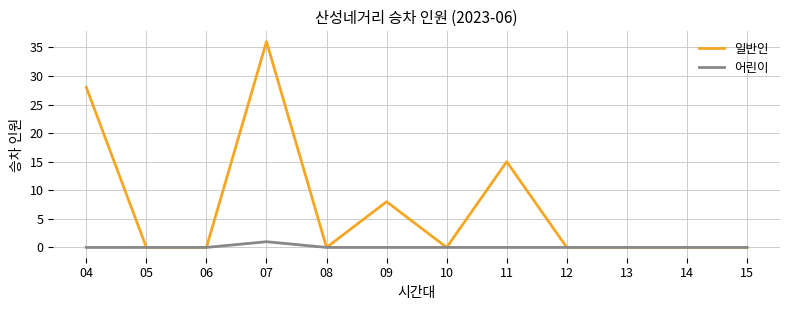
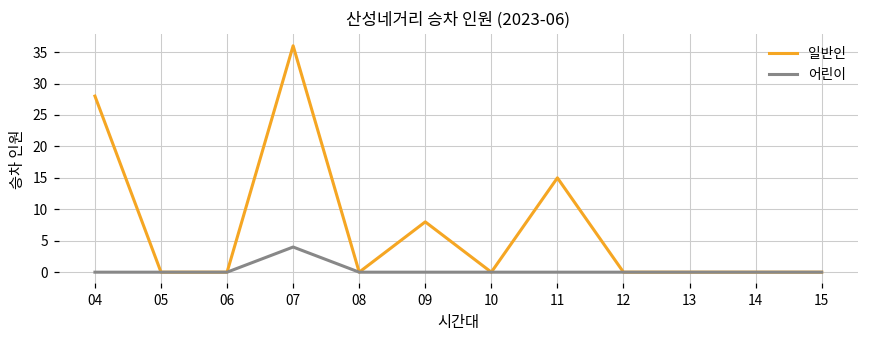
  {
    "일반인": {
      "04": 28,
      "07": 36,
      "09": 8,
      "11": 15
    },
    "어린이": {
      "04": 0,
-     "07": 1,
+     "07": 4,
      "09": 0,
      "11": 0
    }
  }
